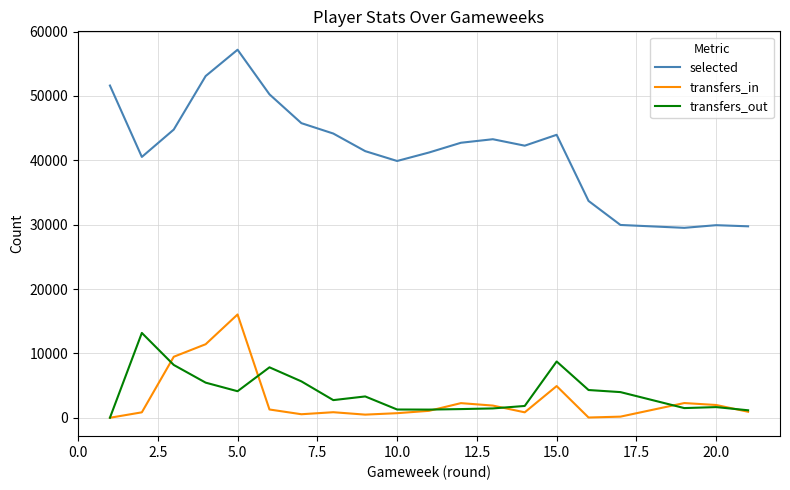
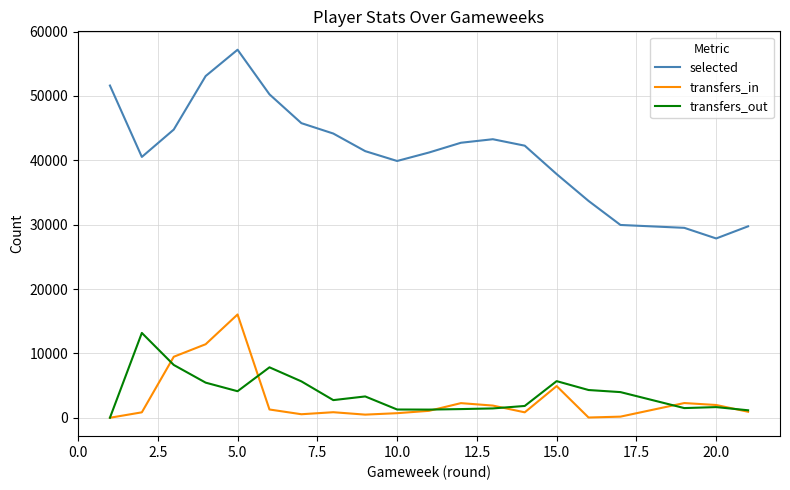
  {
    "selected": {
      "5.0": 57000,
      "10.0": 40000,
-     "15.0": 44000,
-     "20.0": 30000
+     "15.0": 38000,
+     "20.0": 28000
    },
    "transfers_in": {
      "5.0": 16000,
      "10.0": 1000,
      "15.0": 5000
    },
    "transfers_out": {
      "5.0": 4000,
      "10.0": 1000,
-     "15.0": 9000
+     "15.0": 6000
    }
  }
